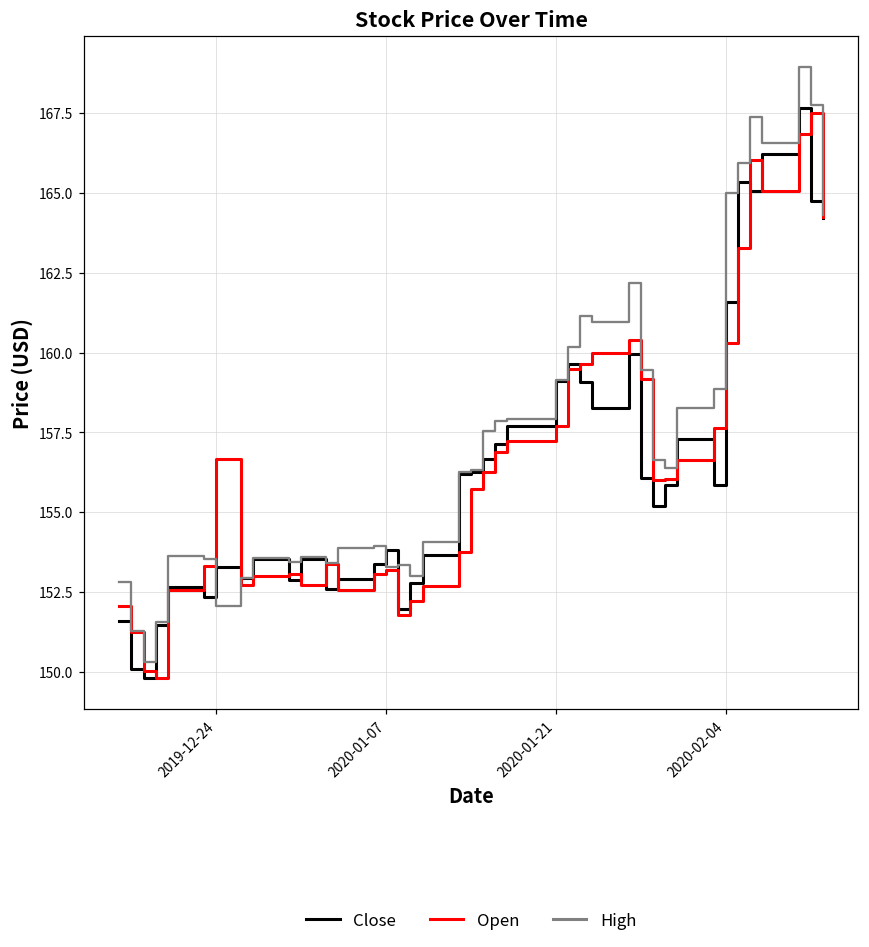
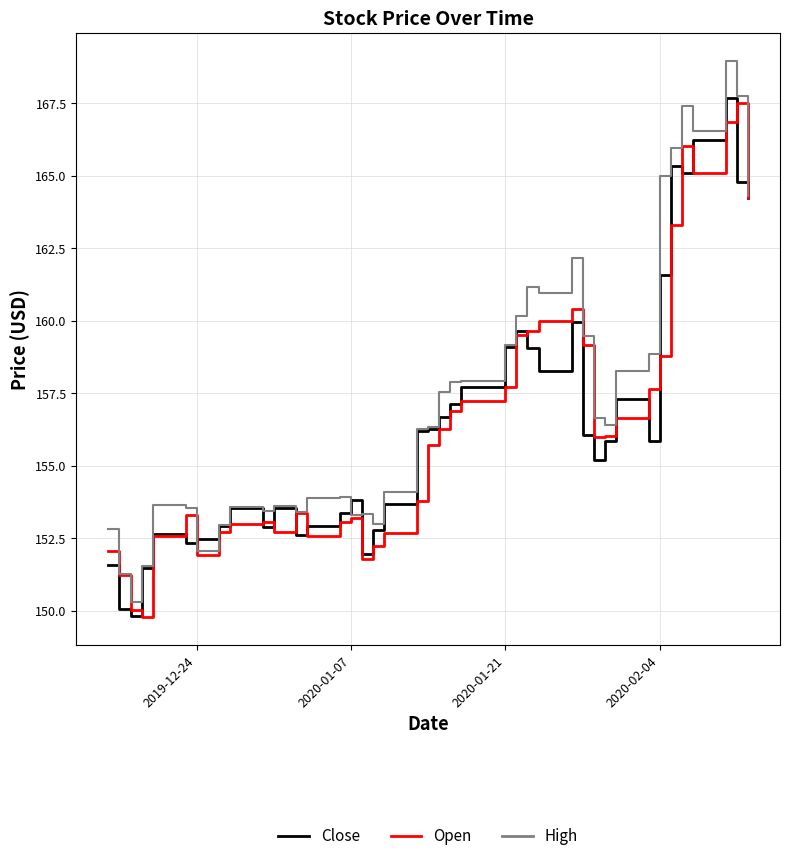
  {
    "Close": {
-     "2019-12-24": 153.3,
+     "2019-12-24": 152.5,
      "2020-01-07": 153.8,
      "2020-02-04": 161.6
    },
    "Open": {
-     "2019-12-24": 156.7,
+     "2019-12-24": 151.9,
      "2020-01-07": 153.2,
      "2020-01-21": 157.7,
-     "2020-02-04": 160.3
+     "2020-02-04": 158.8
    },
    "High": {
      "2019-12-24": 152.1,
      "2020-01-07": 153.3,
      "2020-02-04": 165.0
    }
  }
